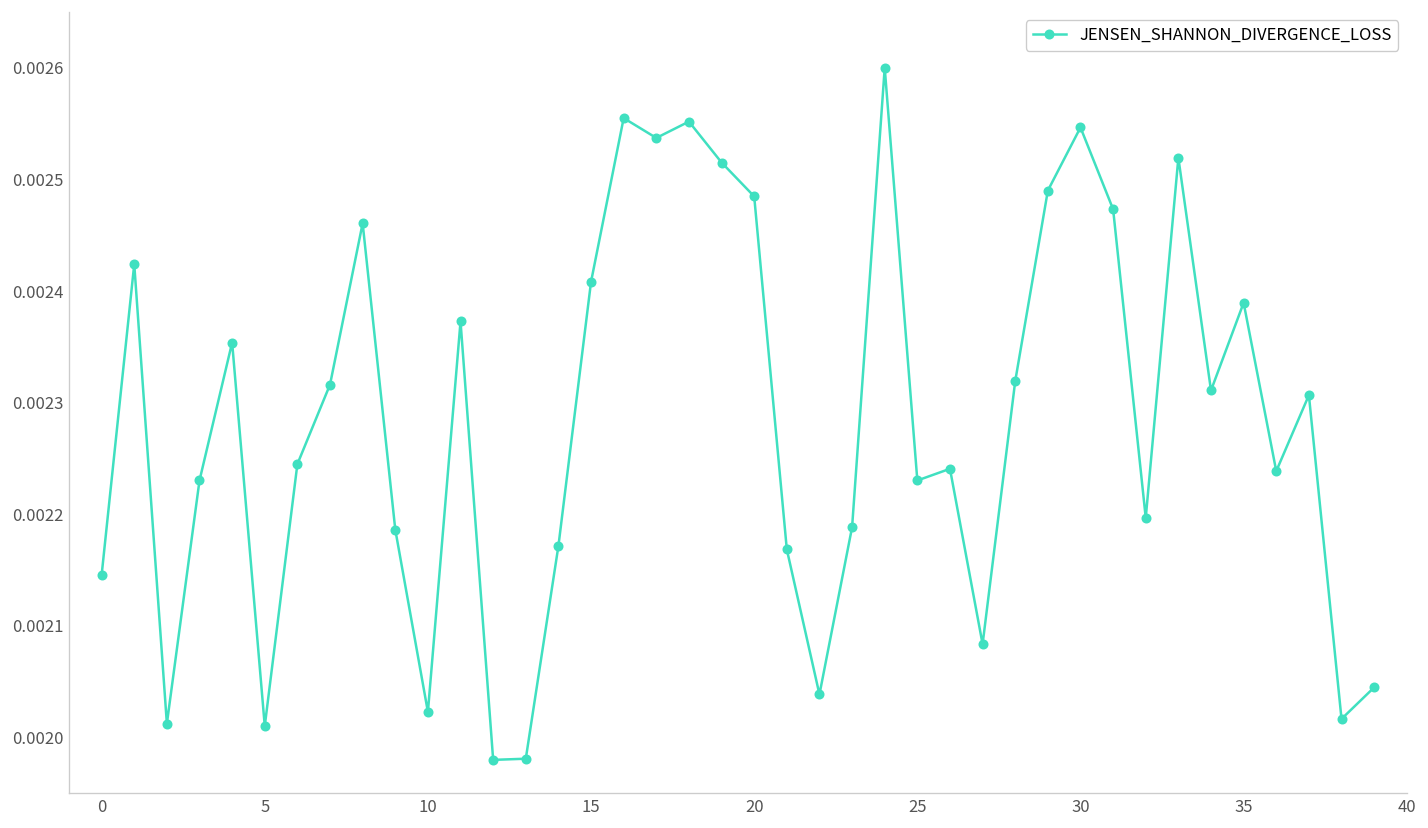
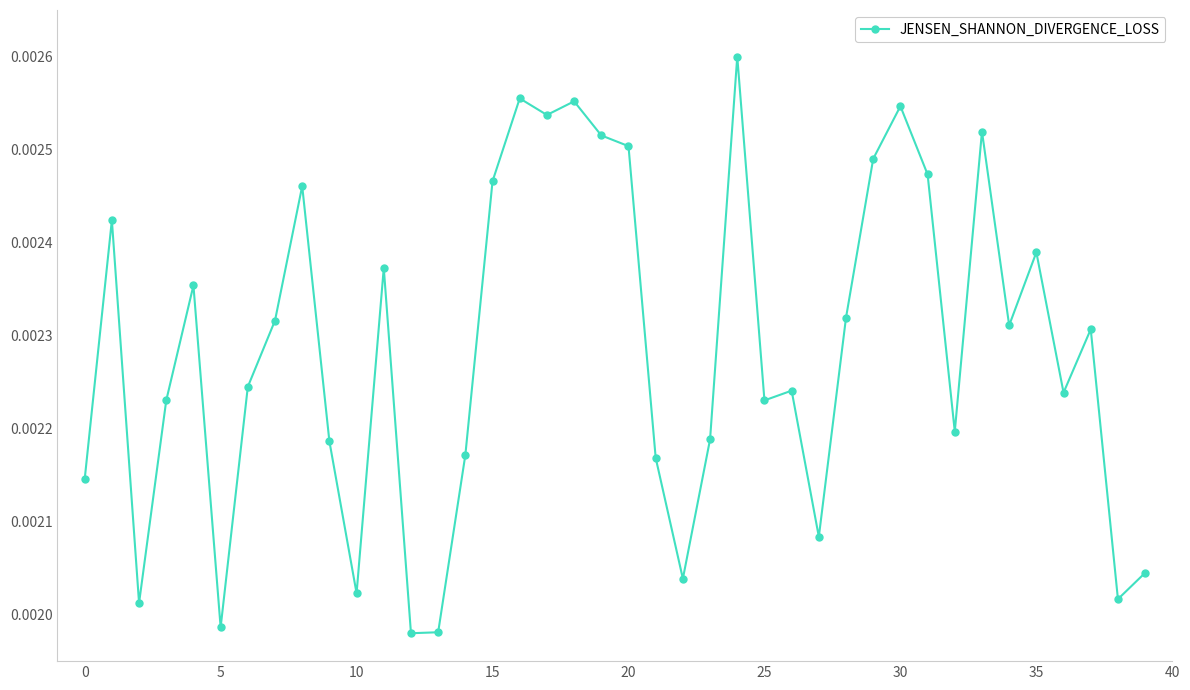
  {
    "0": 0.00215,
-   "5": 0.00201,
+   "5": 0.00199,
    "10": 0.00202,
-   "15": 0.00241,
-   "20": 0.00248,
+   "15": 0.00247,
+   "20": 0.00250,
    "25": 0.00223,
    "30": 0.00255,
    "35": 0.00239
  }
